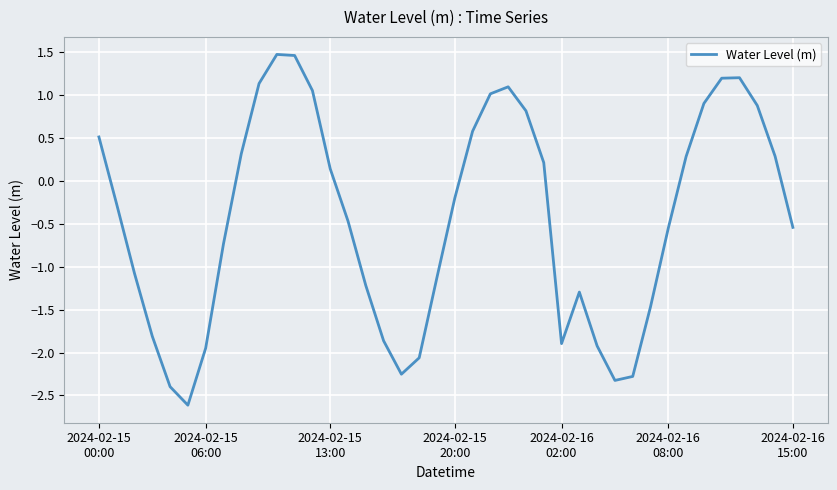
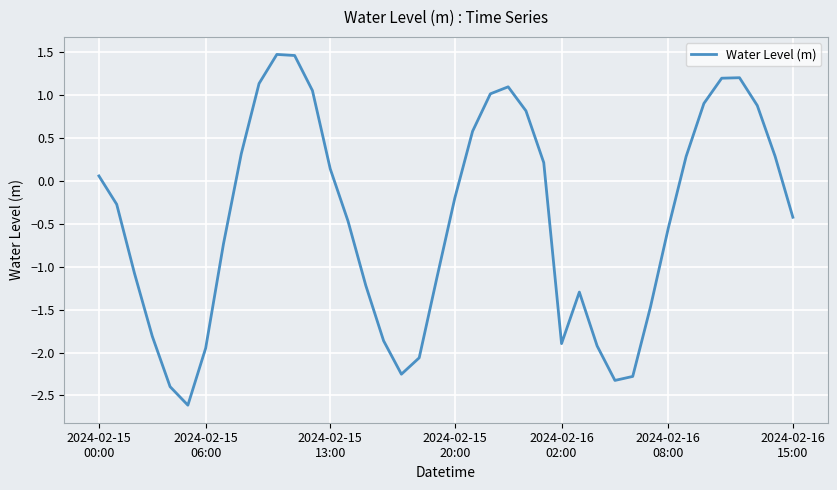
  {
-   "2024-02-15 00:00": 0.5,
+   "2024-02-15 00:00": 0.1,
    "2024-02-15 06:00": -1.9,
    "2024-02-15 13:00": 0.1,
    "2024-02-15 20:00": -0.2,
    "2024-02-16 02:00": -1.9,
    "2024-02-16 08:00": -0.5,
-   "2024-02-16 15:00": -0.5
+   "2024-02-16 15:00": -0.4
  }
